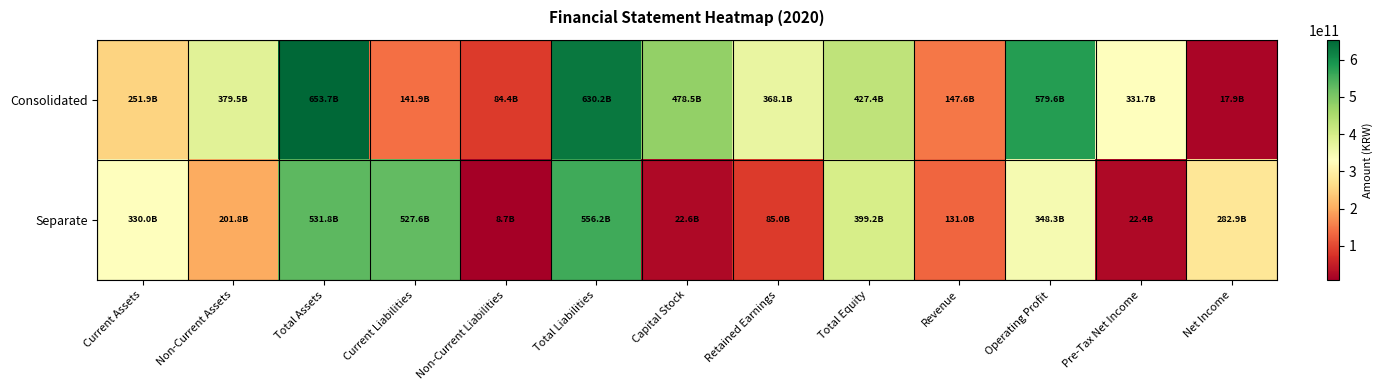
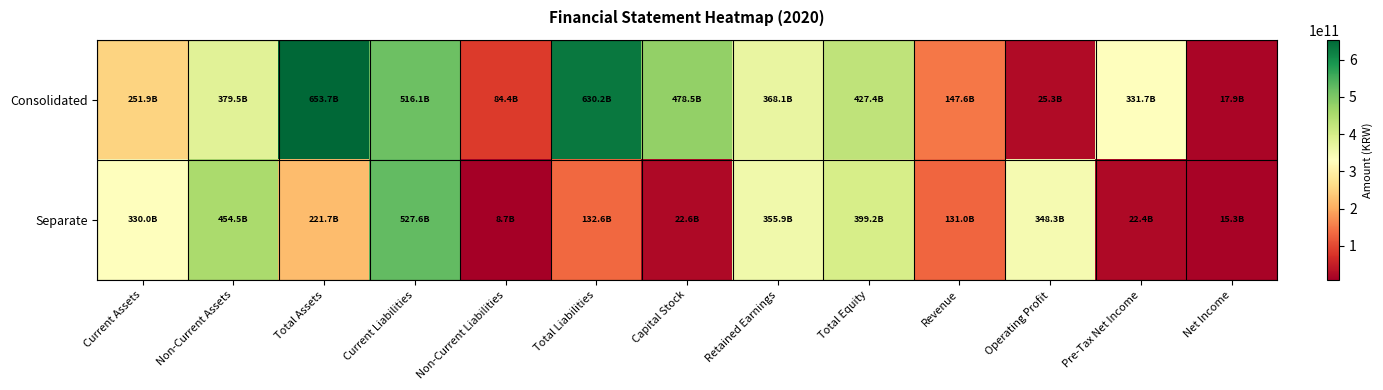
  {
    "Consolidated": {
      "Current Assets": "251.9B",
      "Non-Current Assets": "379.5B",
      "Total Assets": "653.7B",
-     "Current Liabilities": "141.9B",
+     "Current Liabilities": "516.1B",
      "Non-Current Liabilities": "84.4B",
      "Total Liabilities": "630.2B",
      "Capital Stock": "478.5B",
      "Retained Earnings": "368.1B",
      "Total Equity": "427.4B",
      "Revenue": "147.6B",
-     "Operating Profit": "579.6B",
+     "Operating Profit": "25.3B",
      "Pre-Tax Net Income": "331.7B",
      "Net Income": "17.9B"
    },
    "Separate": {
      "Current Assets": "330.0B",
-     "Non-Current Assets": "201.8B",
-     "Total Assets": "531.8B",
+     "Non-Current Assets": "454.5B",
+     "Total Assets": "221.7B",
      "Current Liabilities": "527.6B",
      "Non-Current Liabilities": "8.7B",
-     "Total Liabilities": "556.2B",
+     "Total Liabilities": "132.6B",
      "Capital Stock": "22.6B",
-     "Retained Earnings": "85.0B",
+     "Retained Earnings": "355.9B",
      "Total Equity": "399.2B",
      "Revenue": "131.0B",
      "Operating Profit": "348.3B",
      "Pre-Tax Net Income": "22.4B",
-     "Net Income": "282.9B"
+     "Net Income": "15.3B"
    }
  }
